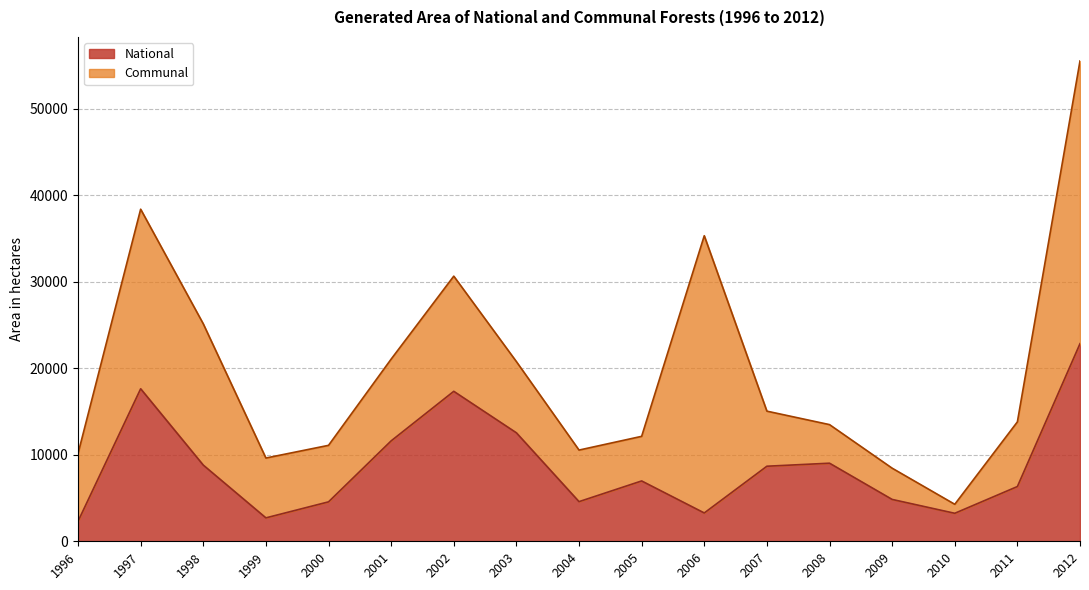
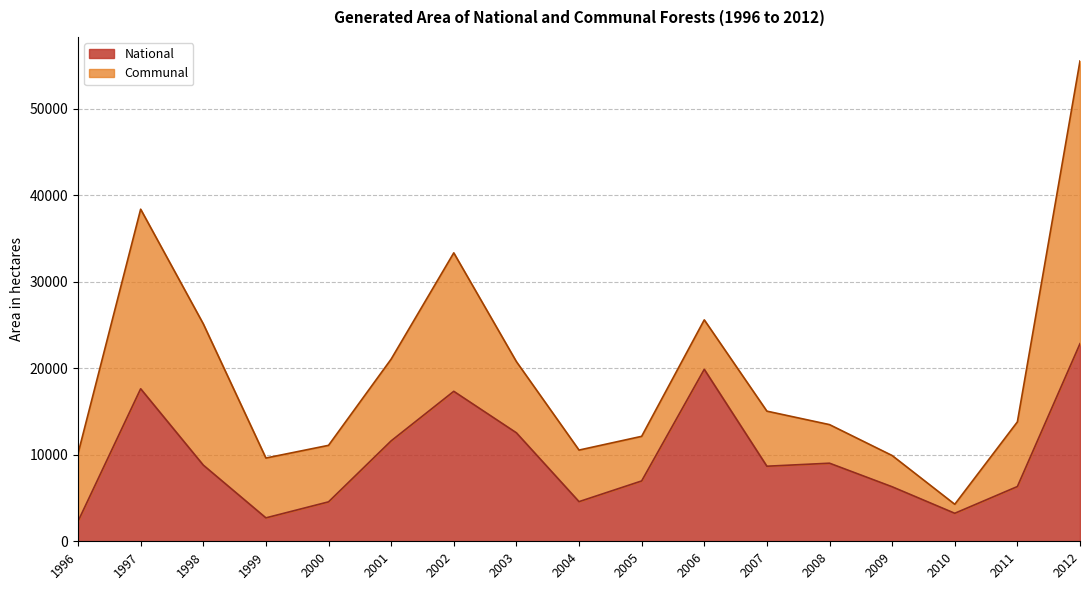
  {
    "National": {
      "1996": 2000,
      "1997": 18000,
      "1998": 9000,
      "1999": 3000,
      "2000": 5000,
      "2001": 12000,
      "2002": 17000,
      "2003": 13000,
      "2004": 5000,
      "2005": 7000,
-     "2006": 3000,
+     "2006": 20000,
      "2007": 9000,
      "2008": 9000,
-     "2009": 5000,
+     "2009": 6000,
      "2010": 3000,
      "2011": 6000,
      "2012": 23000
    },
    "Communal": {
      "1996": 8000,
      "1997": 21000,
      "1998": 16000,
      "1999": 7000,
      "2000": 7000,
      "2001": 9000,
-     "2002": 13000,
+     "2002": 16000,
      "2003": 8000,
      "2004": 6000,
      "2005": 5000,
-     "2006": 32000,
+     "2006": 6000,
      "2007": 6000,
      "2008": 4000,
      "2009": 4000,
      "2010": 1000,
      "2011": 7000,
      "2012": 33000
    }
  }
